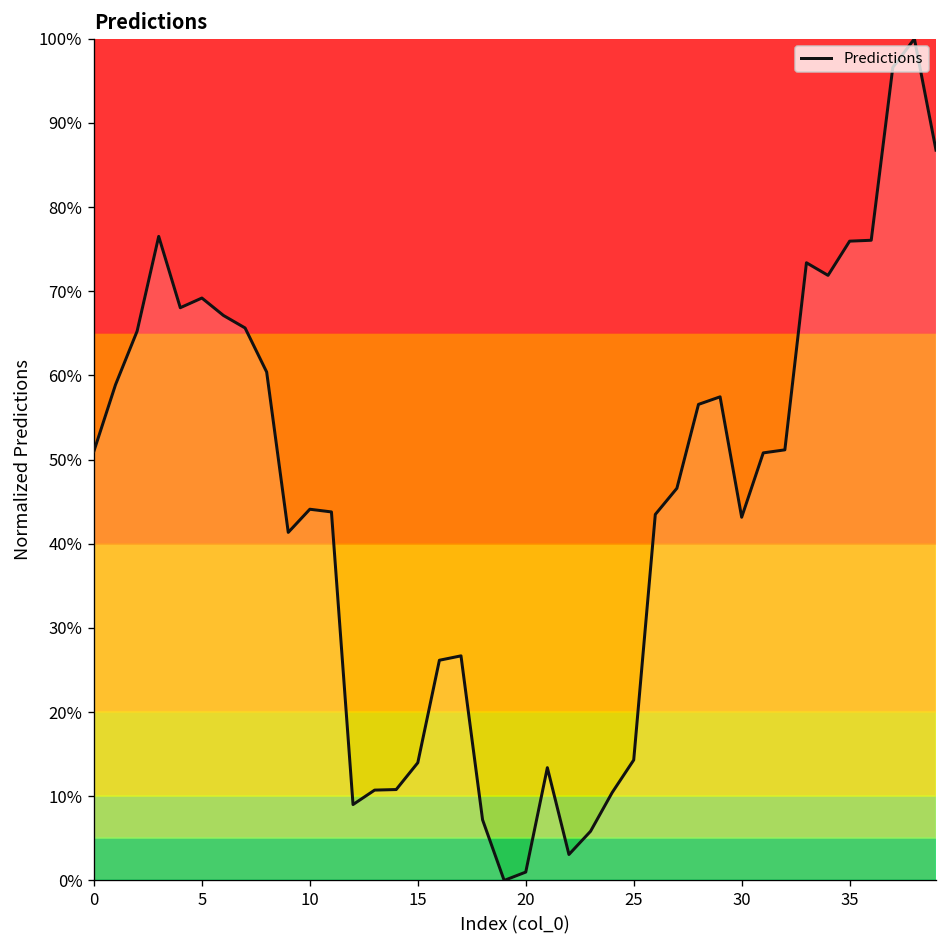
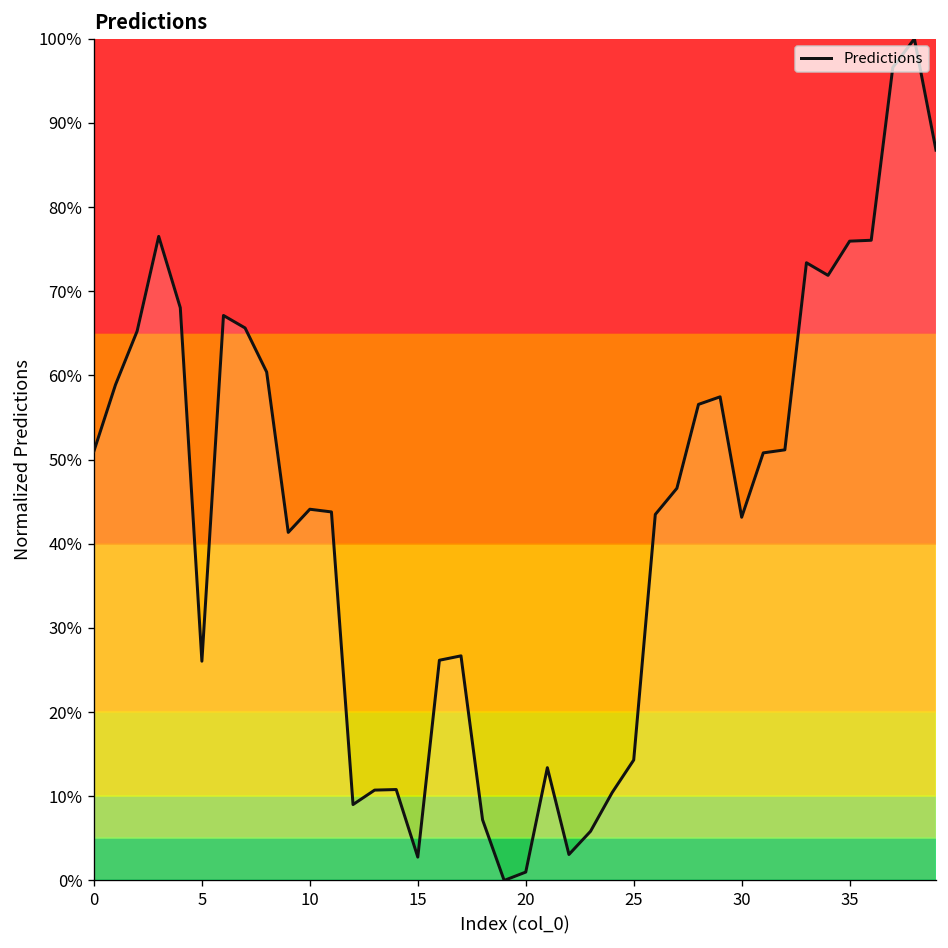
  {
    "0": "51%",
-   "5": "69%",
+   "5": "26%",
    "10": "44%",
-   "15": "14%",
+   "15": "3%",
    "20": "1%",
    "25": "14%",
    "30": "43%",
    "35": "76%"
  }
